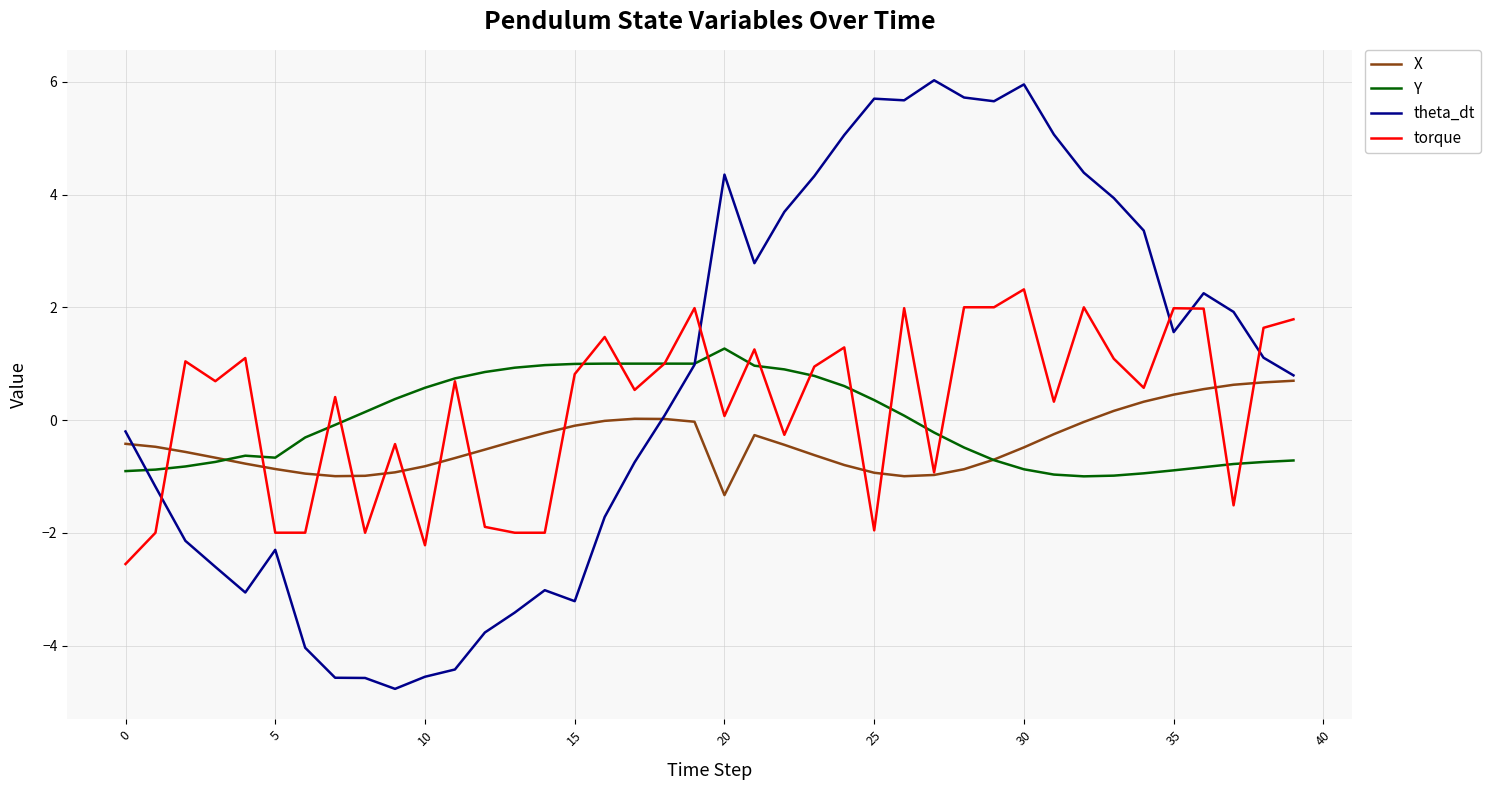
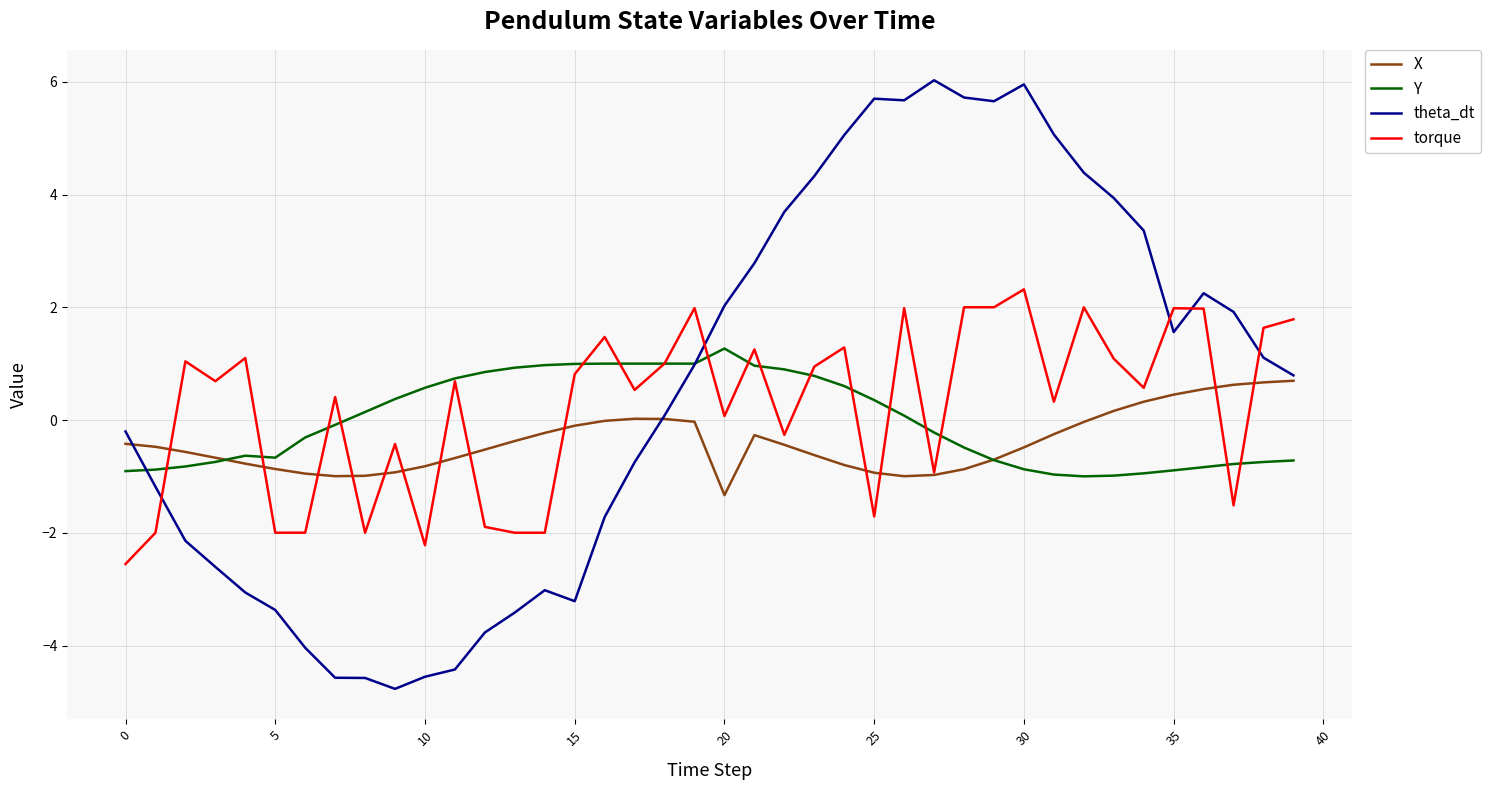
  {
    "X": {
      "0": -0.4,
      "5": -0.9,
      "10": -0.8,
      "15": -0.1,
      "20": -1.3,
      "25": -0.9,
      "30": -0.5,
      "35": 0.5
    },
    "Y": {
      "0": -0.9,
      "5": -0.7,
      "10": 0.6,
      "15": 1.0,
      "20": 1.3,
      "25": 0.4,
      "30": -0.9,
      "35": -0.9
    },
    "theta_dt": {
      "0": -0.2,
-     "5": -2.3,
+     "5": -3.4,
      "10": -4.6,
      "15": -3.2,
-     "20": 4.4,
+     "20": 2.0,
      "25": 5.7,
      "30": 6.0,
      "35": 1.6
    },
    "torque": {
      "0": -2.6,
      "5": -2.0,
      "10": -2.2,
      "15": 0.8,
      "20": 0.1,
-     "25": -2.0,
+     "25": -1.7,
      "30": 2.3,
      "35": 2.0
    }
  }
